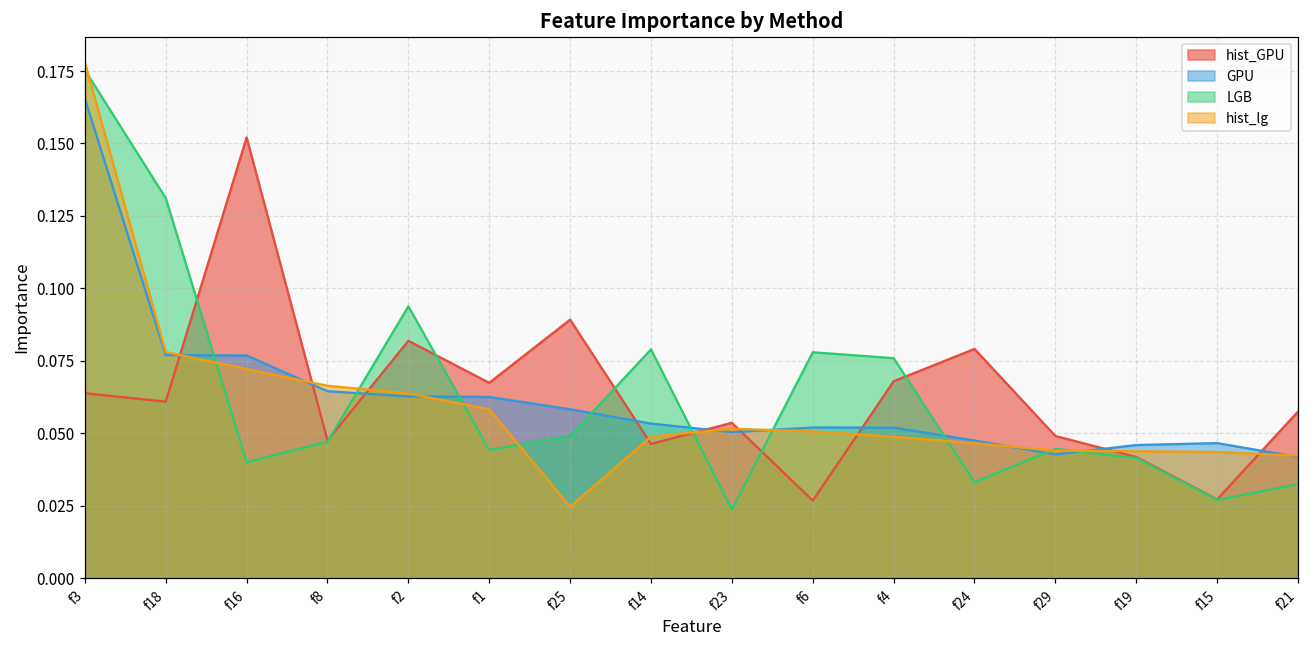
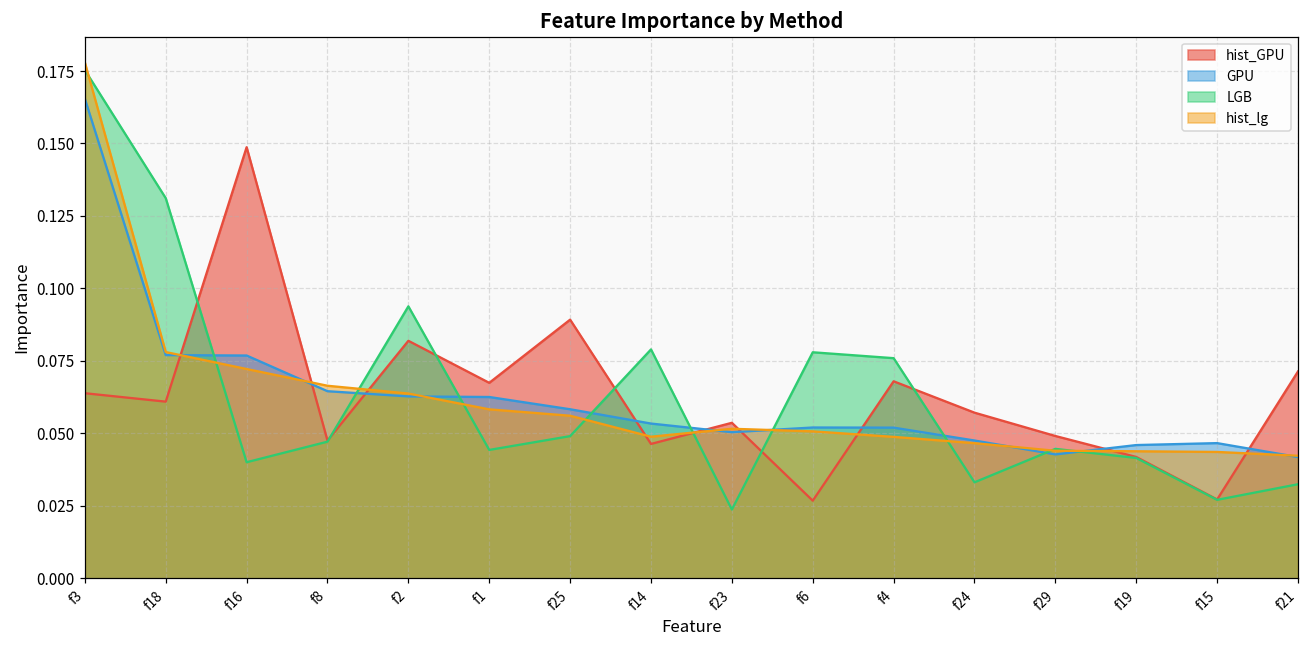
  {
    "hist_GPU": {
      "f3": 0.064,
      "f18": 0.061,
-     "f16": 0.152,
+     "f16": 0.149,
      "f2": 0.082,
      "f1": 0.067,
      "f25": 0.089,
      "f14": 0.046,
      "f23": 0.054,
      "f6": 0.027,
      "f4": 0.068,
-     "f24": 0.079,
+     "f24": 0.057,
      "f29": 0.049,
-     "f21": 0.058
+     "f21": 0.071
    },
    "GPU": {
      "f3": 0.165,
      "f18": 0.077,
      "f16": 0.077,
      "f8": 0.065,
      "f2": 0.063,
      "f1": 0.063,
      "f25": 0.058,
      "f14": 0.053,
      "f23": 0.050,
      "f6": 0.052,
      "f4": 0.052,
      "f29": 0.043,
      "f19": 0.046,
      "f15": 0.047
    },
    "LGB": {
      "f3": 0.175,
      "f18": 0.131,
      "f16": 0.040,
      "f2": 0.094,
      "f1": 0.044,
      "f25": 0.049,
      "f14": 0.079,
      "f23": 0.024,
      "f6": 0.078,
      "f4": 0.076,
      "f24": 0.033,
      "f21": 0.032
    },
    "hist_lg": {
      "f3": 0.178,
      "f18": 0.078,
      "f16": 0.072,
      "f8": 0.066,
      "f2": 0.064,
      "f1": 0.058,
-     "f25": 0.025,
+     "f25": 0.056,
      "f14": 0.049,
      "f23": 0.052,
      "f6": 0.051,
      "f4": 0.049,
      "f19": 0.044,
      "f15": 0.044
    }
  }
